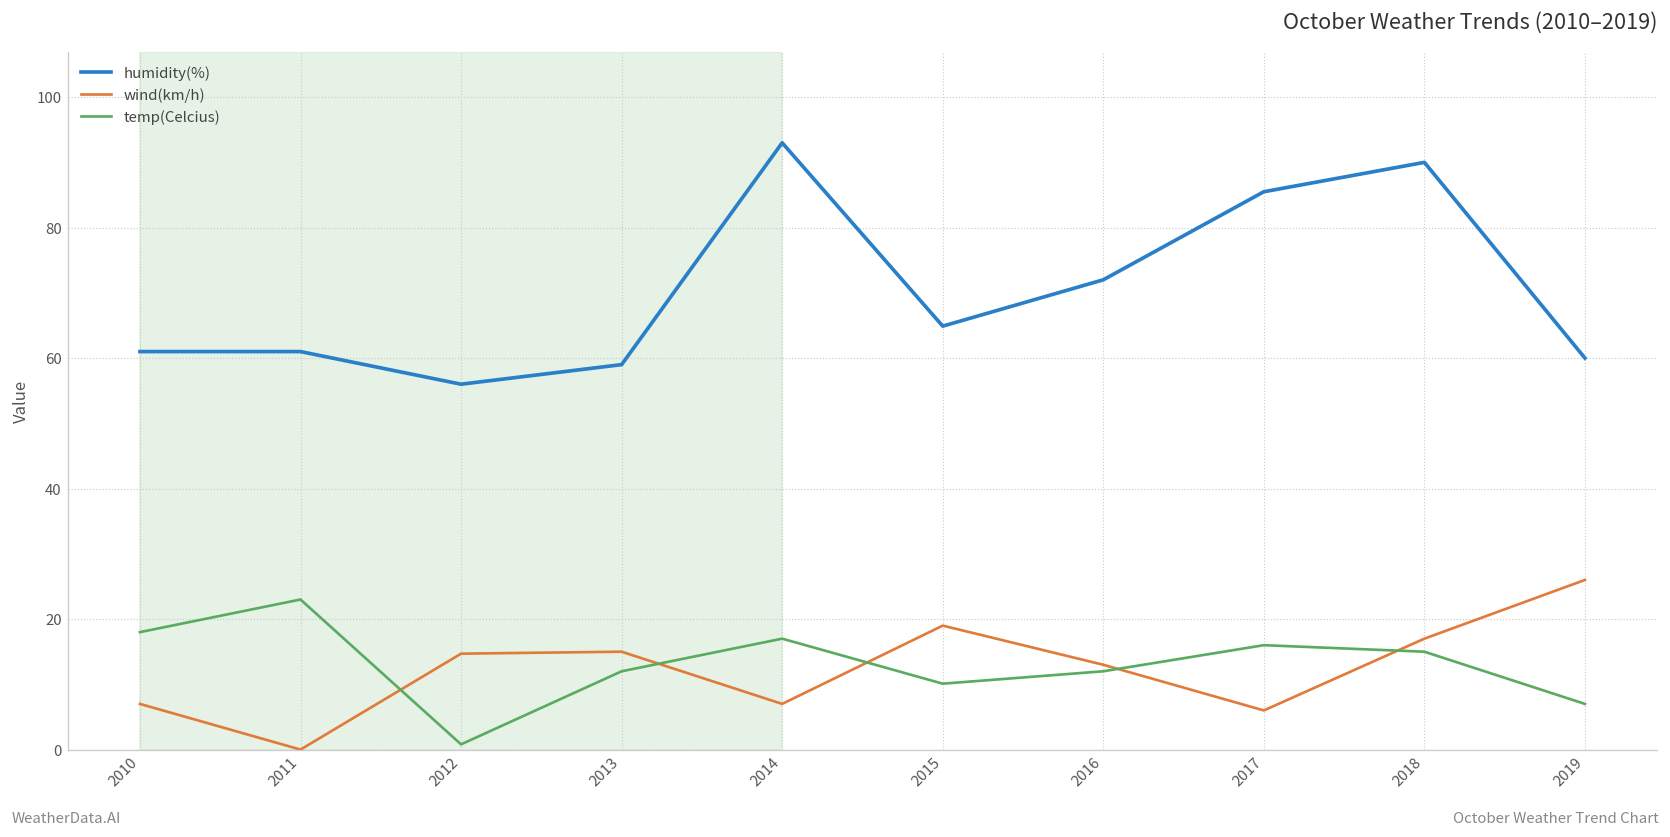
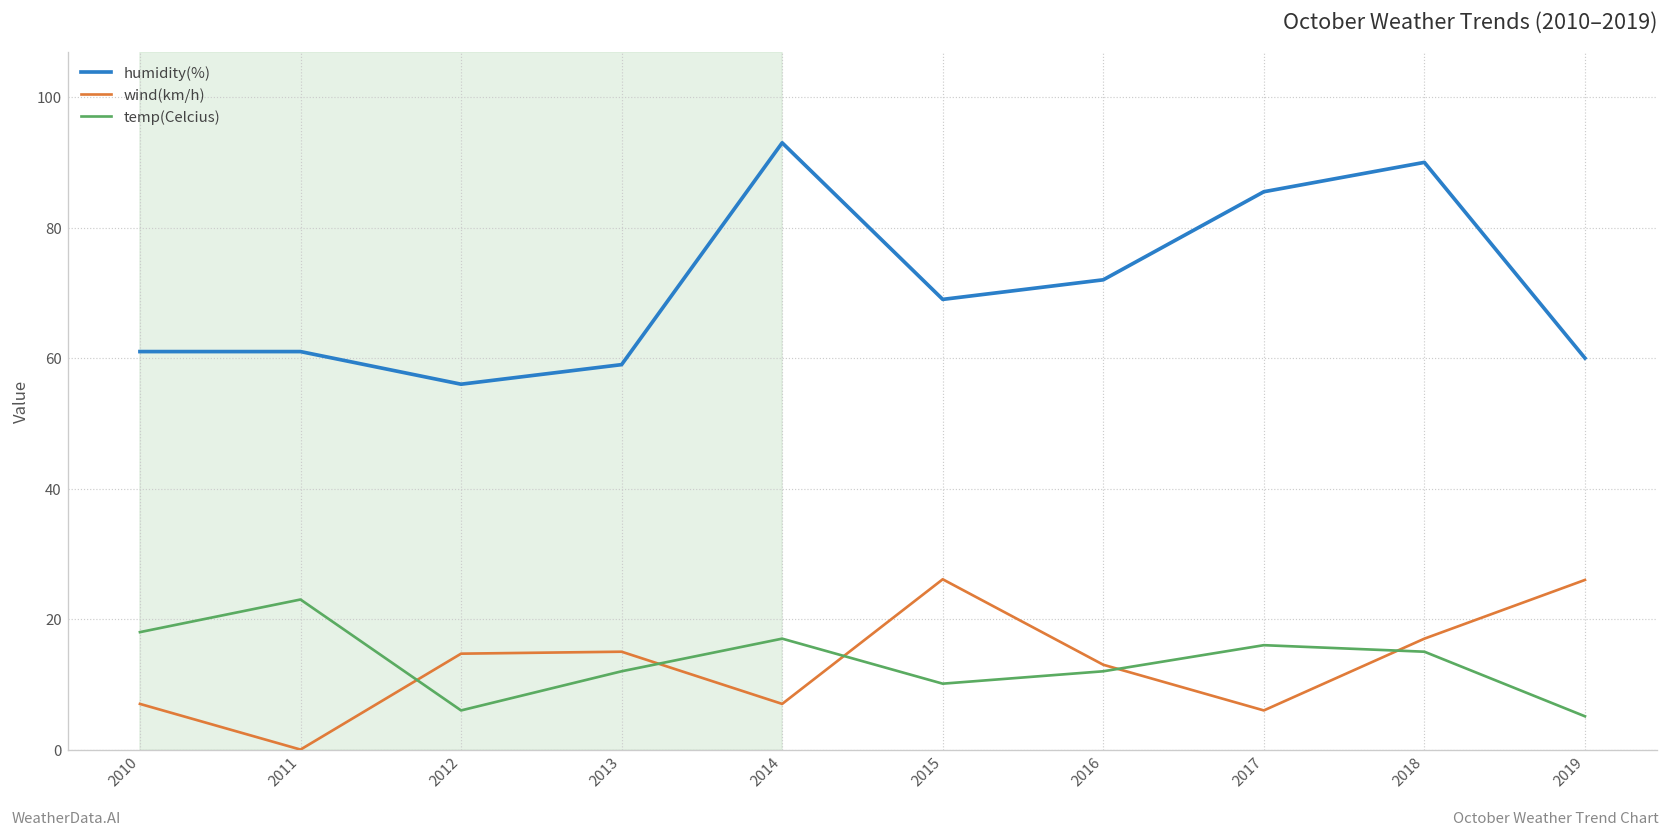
  {
    "humidity(%)": {
      "2010": 61,
      "2011": 61,
      "2012": 56,
      "2013": 59,
      "2014": 93,
-     "2015": 65,
+     "2015": 69,
      "2016": 72,
      "2017": 86,
      "2018": 90,
      "2019": 60
    },
    "wind(km/h)": {
      "2010": 7,
      "2011": 0,
      "2012": 15,
      "2013": 15,
      "2014": 7,
-     "2015": 19,
+     "2015": 26,
      "2016": 13,
      "2017": 6,
      "2018": 17,
      "2019": 26
    },
    "temp(Celcius)": {
      "2010": 18,
      "2011": 23,
-     "2012": 1,
+     "2012": 6,
      "2013": 12,
      "2014": 17,
      "2015": 10,
      "2016": 12,
      "2017": 16,
      "2018": 15,
-     "2019": 7
+     "2019": 5
    }
  }
